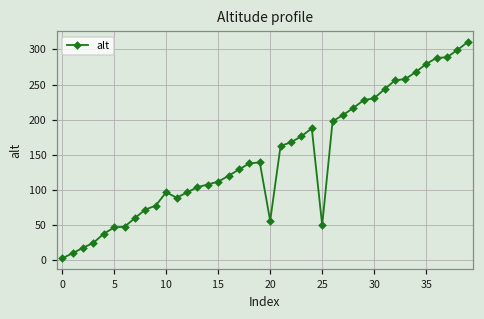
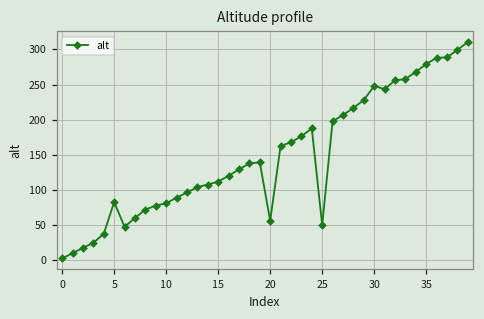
  {
    "0": 0,
-   "5": 50,
-   "10": 100,
+   "5": 80,
+   "10": 80,
    "15": 110,
    "20": 60,
    "25": 50,
-   "30": 230,
+   "30": 250,
    "35": 280
  }
